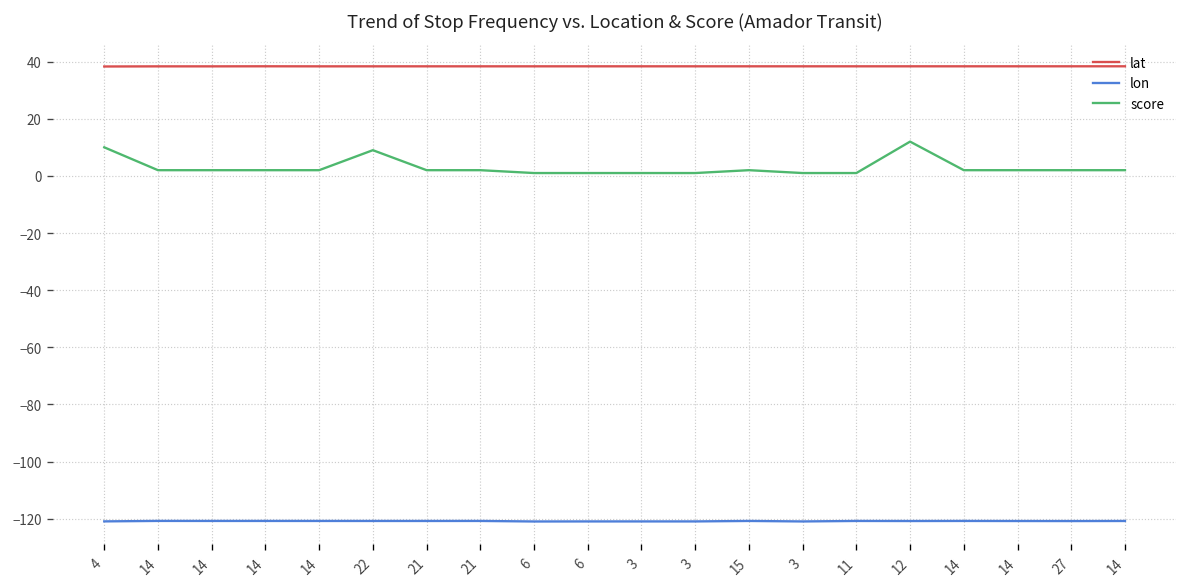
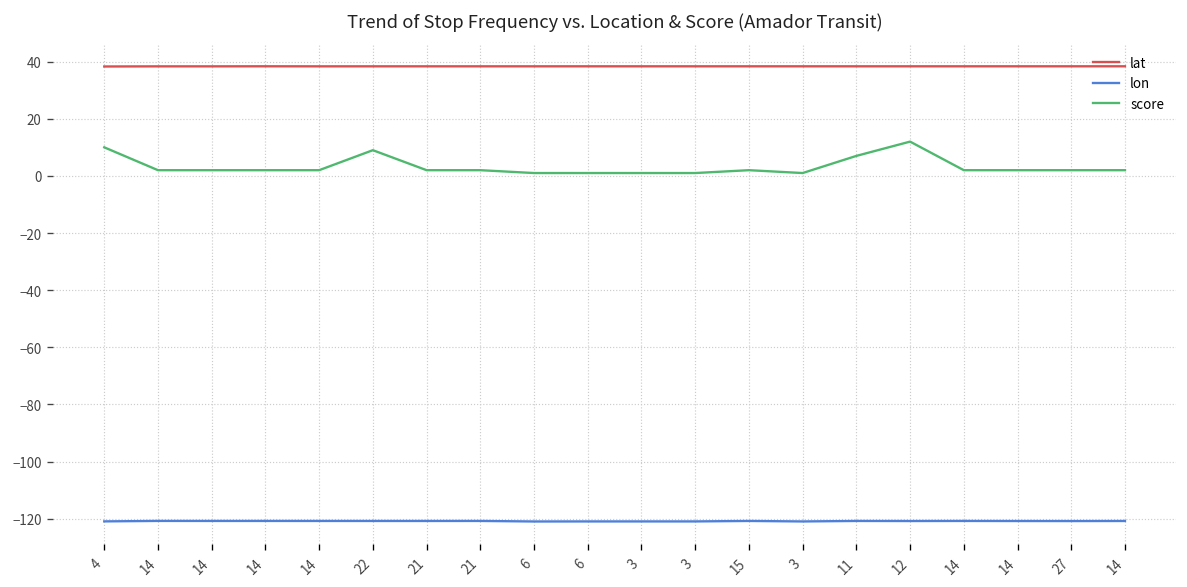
  {
    "lat": {
      "4": 38,
      "22": 38,
      "15": 38,
      "11": 38,
      "12": 38,
      "27": 38
    },
    "lon": {
      "4": -121,
      "22": -121,
      "15": -121,
      "11": -121,
      "12": -121,
      "27": -121
    },
    "score": {
      "4": 10,
      "22": 9,
      "15": 2,
-     "11": 1,
+     "11": 7,
      "12": 12,
      "27": 2
    }
  }
